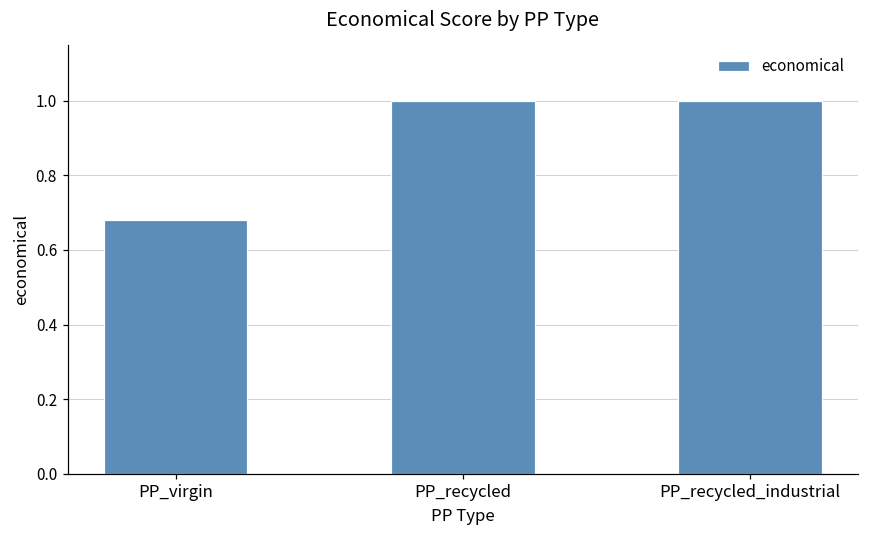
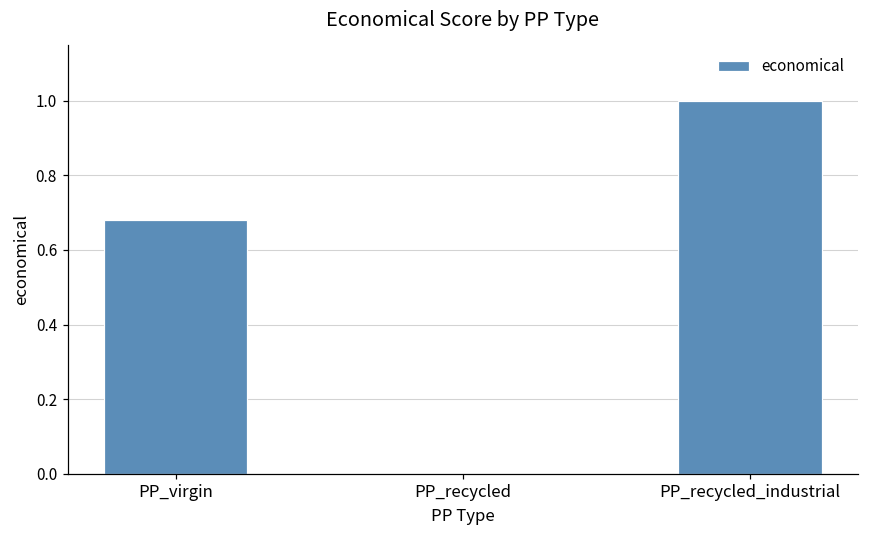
  {
    "PP_virgin": 0.68,
-   "PP_recycled": 1,
+   "PP_recycled": 0,
    "PP_recycled_industrial": 1
  }
